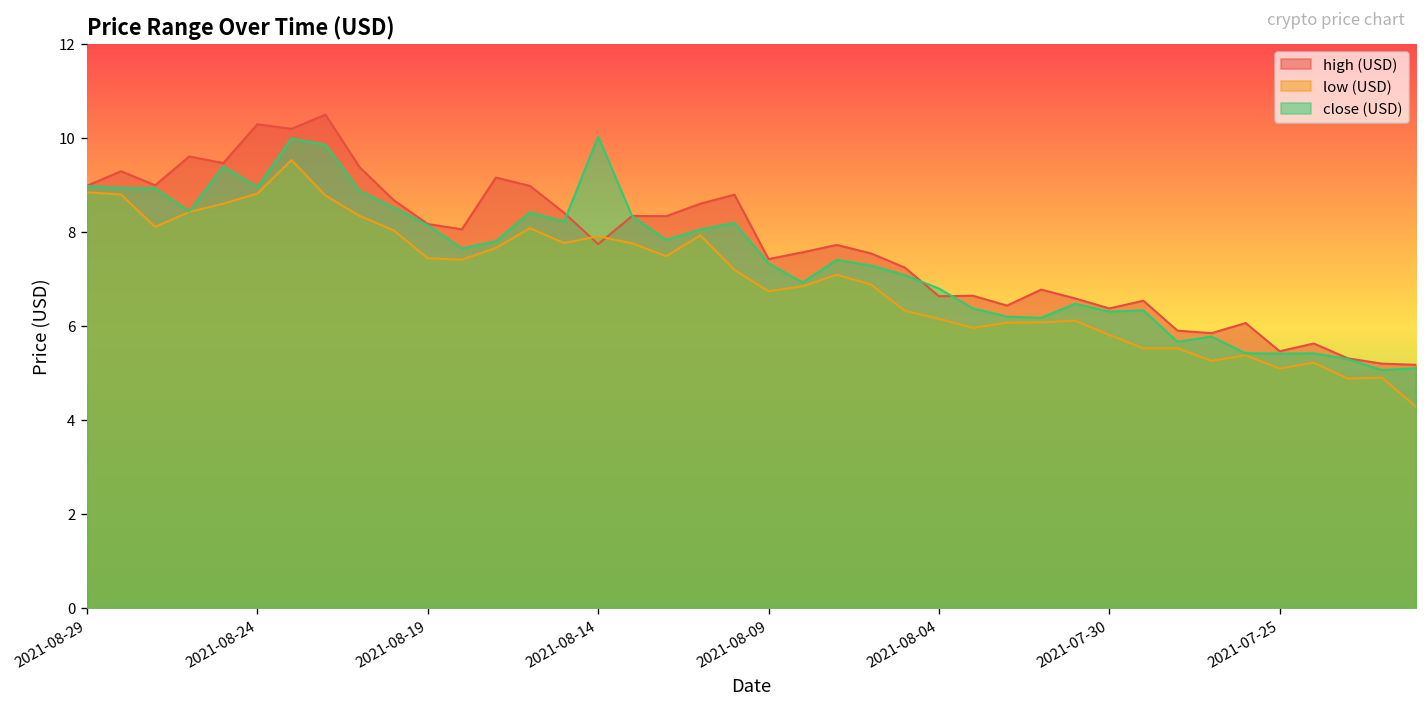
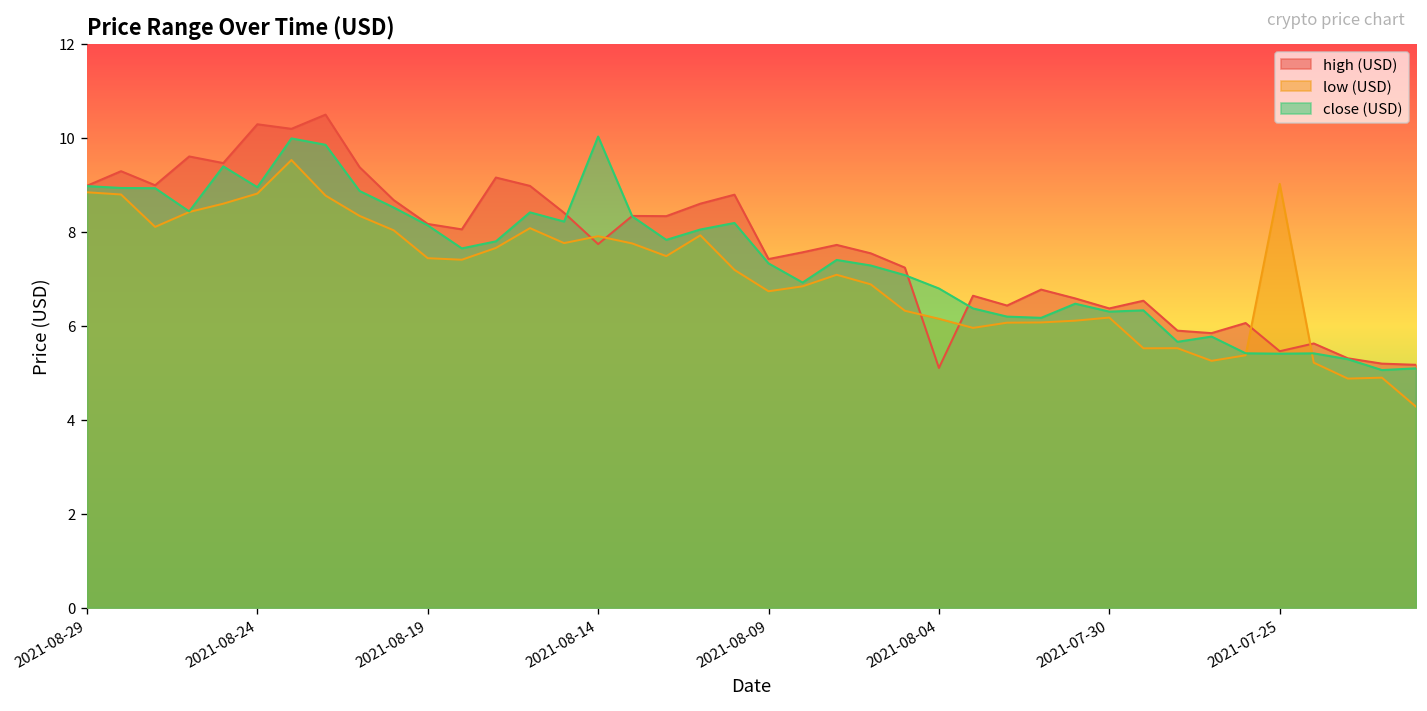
  {
    "high (USD)": {
      "2021-08-24": 10.3,
      "2021-08-14": 7.7,
      "2021-08-09": 7.4,
-     "2021-08-04": 6.6,
+     "2021-08-04": 5.1,
      "2021-07-30": 6.4
    },
    "low (USD)": {
      "2021-08-29": 8.8,
      "2021-08-24": 8.8,
      "2021-08-19": 7.4,
      "2021-08-14": 7.9,
      "2021-08-09": 6.7,
      "2021-08-04": 6.2,
-     "2021-07-30": 5.8,
-     "2021-07-25": 5.1
+     "2021-07-30": 6.2,
+     "2021-07-25": 9.0
    },
    "close (USD)": {
      "2021-08-24": 9.0,
      "2021-08-14": 10.0,
      "2021-08-09": 7.3,
      "2021-08-04": 6.8,
      "2021-07-30": 6.3
    }
  }
